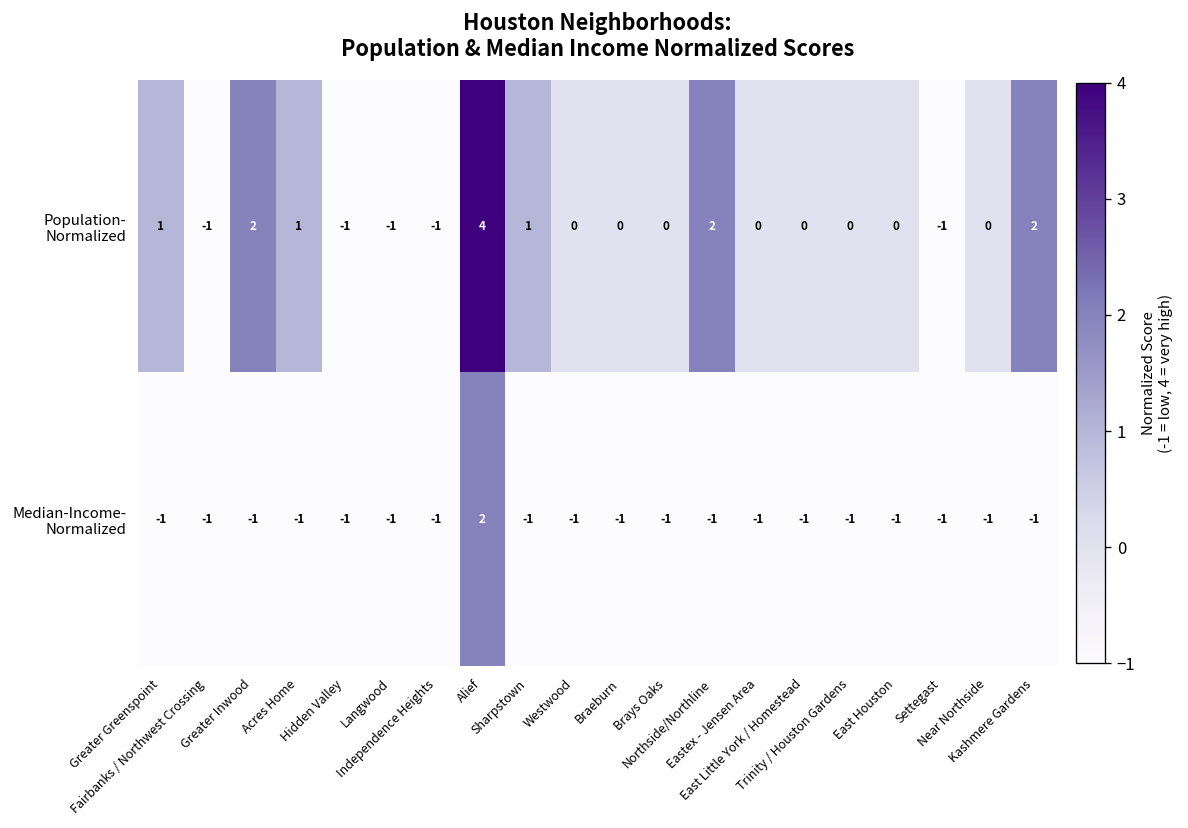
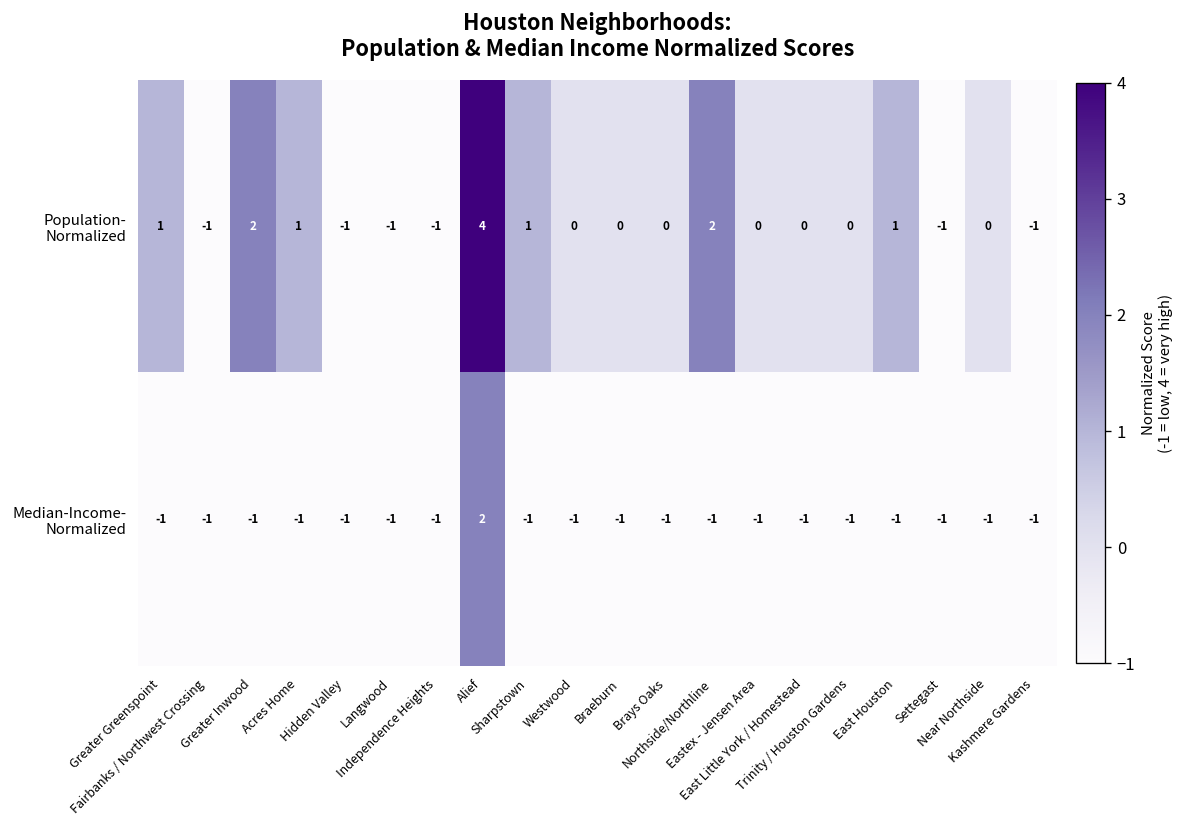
  {
    "Population- Normalized": {
      "Greater Greenspoint": 1,
      "Fairbanks / Northwest Crossing": -1,
      "Greater Inwood": 2,
      "Acres Home": 1,
      "Hidden Valley": -1,
      "Langwood": -1,
      "Independence Heights": -1,
      "Alief": 4,
      "Sharpstown": 1,
      "Westwood": 0,
      "Braeburn": 0,
      "Brays Oaks": 0,
      "Northside/Northline": 2,
      "Eastex - Jensen Area": 0,
      "East Little York / Homestead": 0,
      "Trinity / Houston Gardens": 0,
-     "East Houston": 0,
+     "East Houston": 1,
      "Settegast": -1,
      "Near Northside": 0,
-     "Kashmere Gardens": 2
+     "Kashmere Gardens": -1
    },
    "Median-Income- Normalized": {
      "Greater Greenspoint": -1,
      "Fairbanks / Northwest Crossing": -1,
      "Greater Inwood": -1,
      "Acres Home": -1,
      "Hidden Valley": -1,
      "Langwood": -1,
      "Independence Heights": -1,
      "Alief": 2,
      "Sharpstown": -1,
      "Westwood": -1,
      "Braeburn": -1,
      "Brays Oaks": -1,
      "Northside/Northline": -1,
      "Eastex - Jensen Area": -1,
      "East Little York / Homestead": -1,
      "Trinity / Houston Gardens": -1,
      "East Houston": -1,
      "Settegast": -1,
      "Near Northside": -1,
      "Kashmere Gardens": -1
    }
  }
